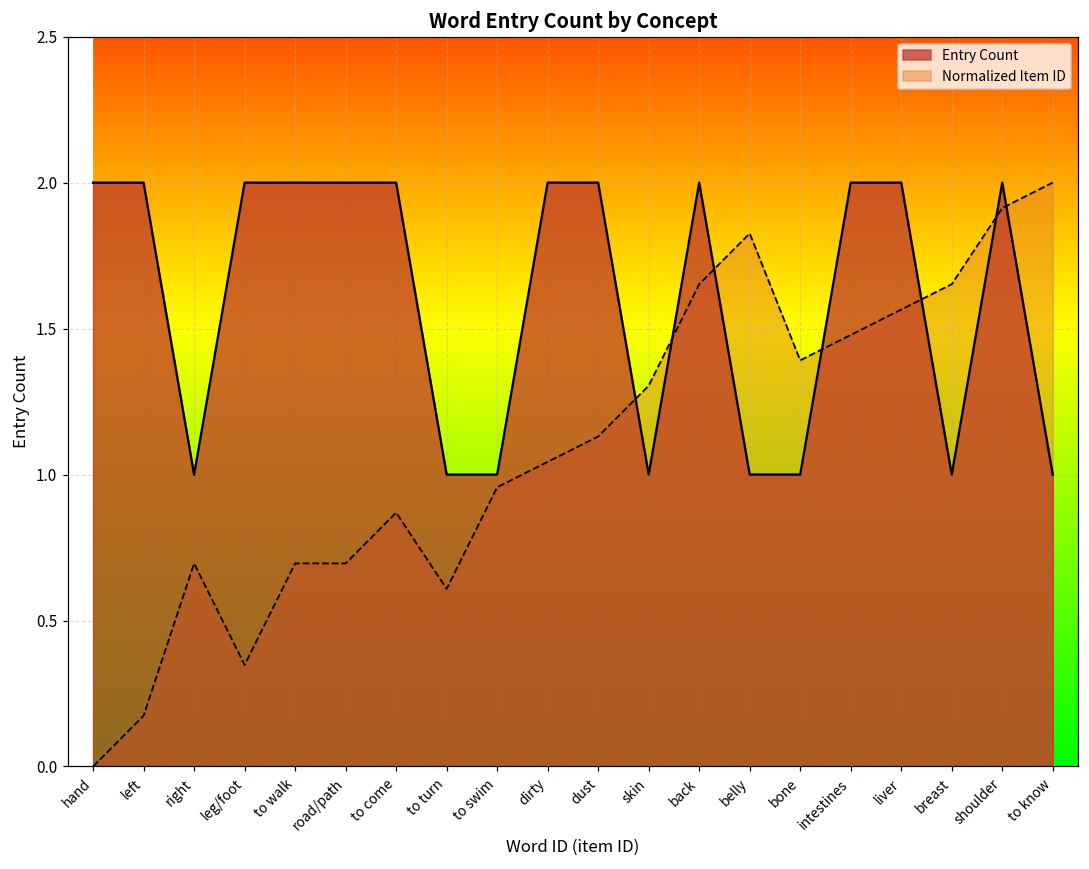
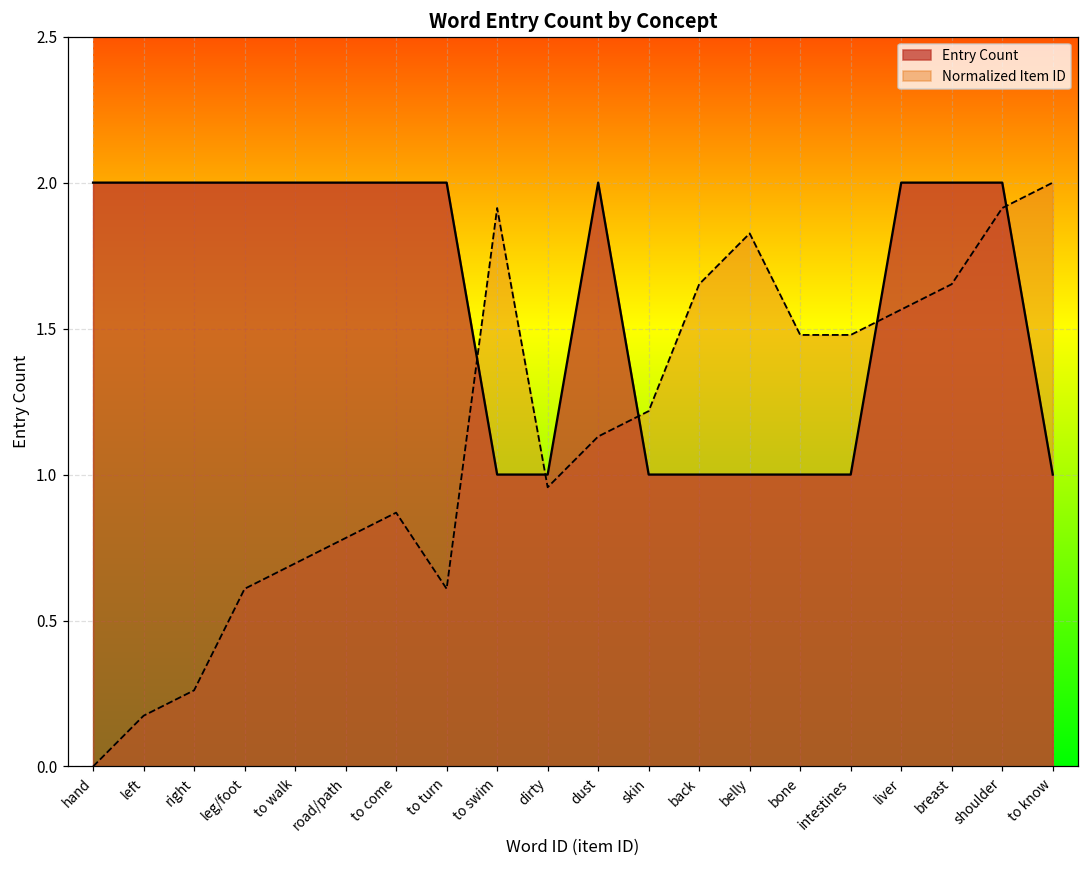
  {
    "Entry Count": {
      "hand": 2,
      "left": 2,
-     "right": 1,
+     "right": 2,
      "leg/foot": 2,
      "to walk": 2,
      "road/path": 2,
      "to come": 2,
-     "to turn": 1,
+     "to turn": 2,
      "to swim": 1,
-     "dirty": 2,
+     "dirty": 1,
      "dust": 2,
      "skin": 1,
-     "back": 2,
+     "back": 1,
      "belly": 1,
      "bone": 1,
-     "intestines": 2,
+     "intestines": 1,
      "liver": 2,
-     "breast": 1,
+     "breast": 2,
      "shoulder": 2,
      "to know": 1
    },
    "Normalized Item ID": {
      "hand": 0.00,
      "left": 0.17,
-     "right": 0.70,
-     "leg/foot": 0.35,
+     "right": 0.26,
+     "leg/foot": 0.61,
      "to walk": 0.70,
-     "road/path": 0.70,
+     "road/path": 0.78,
      "to come": 0.87,
      "to turn": 0.61,
-     "to swim": 0.96,
-     "dirty": 1.04,
+     "to swim": 1.91,
+     "dirty": 0.96,
      "dust": 1.13,
-     "skin": 1.30,
+     "skin": 1.22,
      "back": 1.65,
      "belly": 1.83,
-     "bone": 1.39,
+     "bone": 1.48,
      "intestines": 1.48,
      "liver": 1.57,
      "breast": 1.65,
      "shoulder": 1.91,
      "to know": 2.00
    }
  }
